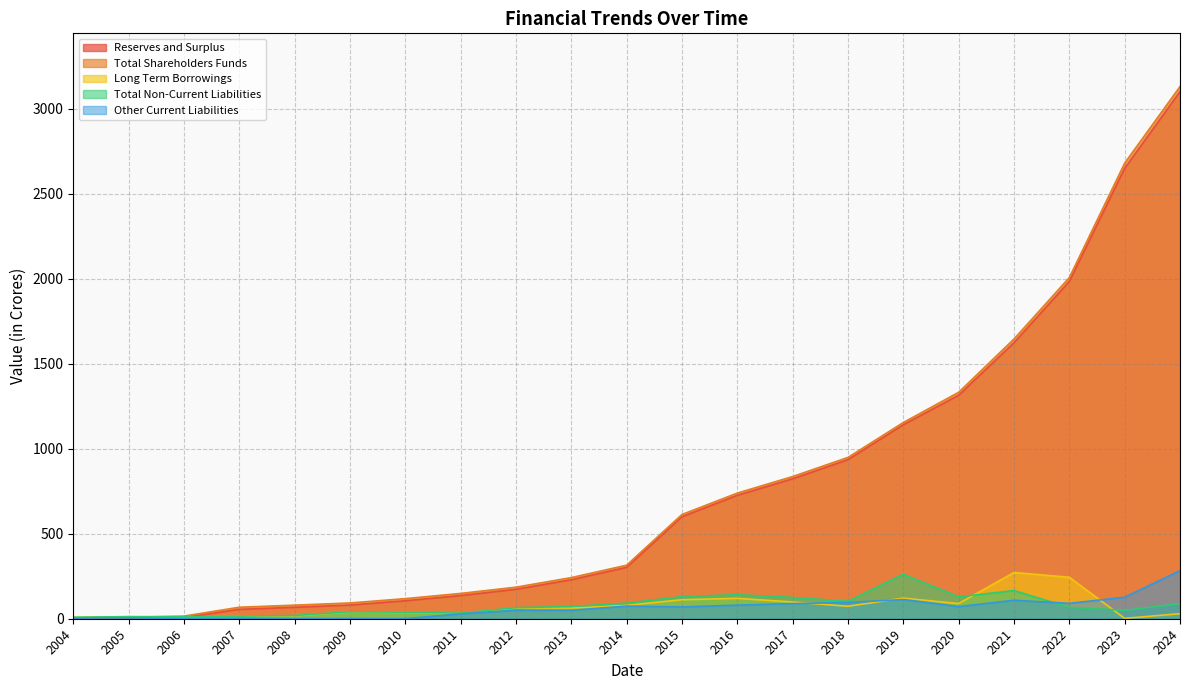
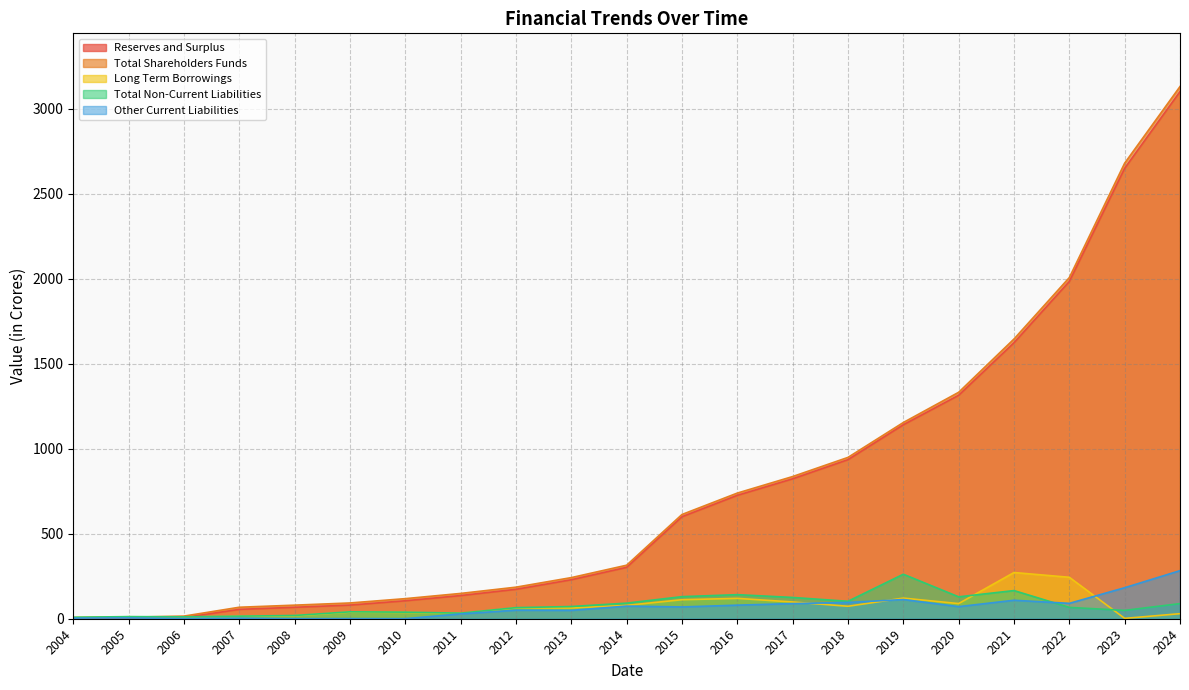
  {
    "Long Term Borrowings": {
      "2015": 110,
      "2016": 120,
      "2018": 70,
      "2020": 90,
      "2021": 270,
      "2022": 240,
      "2023": 0,
      "2024": 30
    },
    "Total Non-Current Liabilities": {
      "2015": 130,
      "2016": 140,
      "2017": 130,
      "2019": 260,
      "2020": 130,
      "2021": 170,
      "2022": 70,
      "2023": 50,
      "2024": 90
    },
    "Other Current Liabilities": {
      "2008": 0,
      "2009": 0,
      "2010": 0,
      "2015": 70,
      "2016": 80,
      "2020": 70,
      "2021": 110,
      "2022": 90,
-     "2023": 130,
+     "2023": 180,
      "2024": 280
    }
  }
